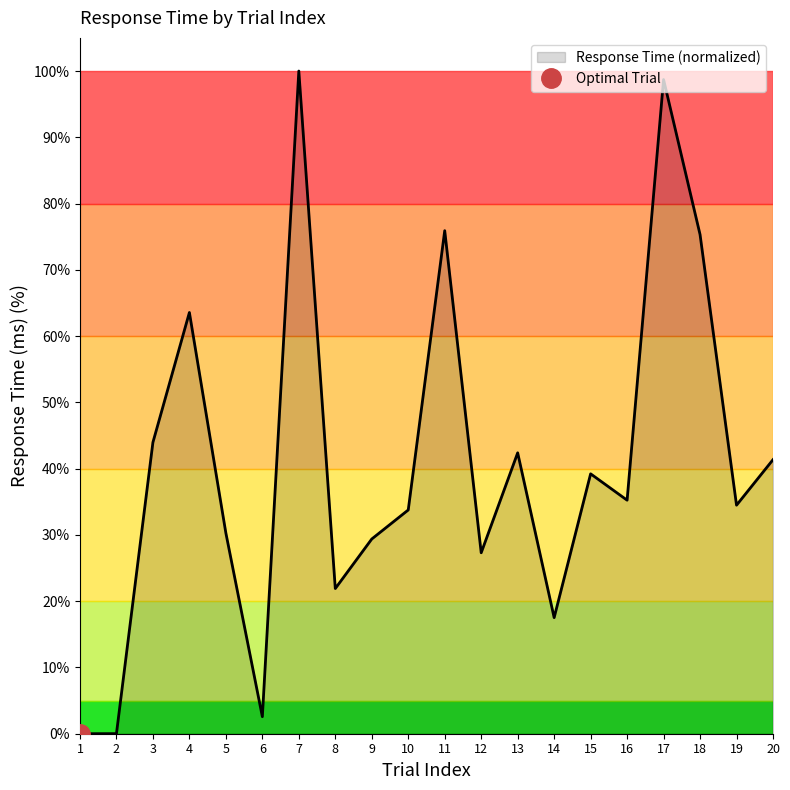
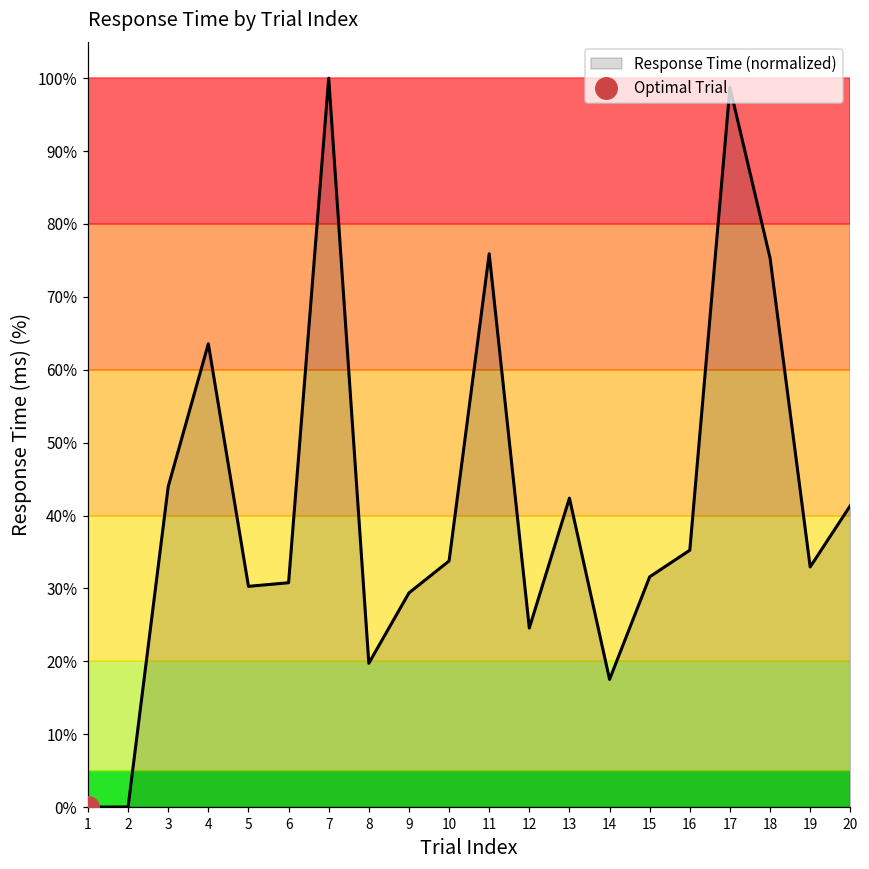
  {
    "Response Time (normalized)": {
      "2": "0%",
      "3": "44%",
      "4": "64%",
      "5": "30%",
-     "6": "3%",
+     "6": "31%",
      "7": "100%",
-     "8": "22%",
+     "8": "20%",
      "9": "29%",
      "10": "34%",
      "11": "76%",
-     "12": "27%",
+     "12": "25%",
      "13": "42%",
      "14": "18%",
-     "15": "39%",
+     "15": "32%",
      "16": "35%",
      "18": "75%",
-     "19": "34%",
+     "19": "33%",
      "20": "41%"
    }
  }
